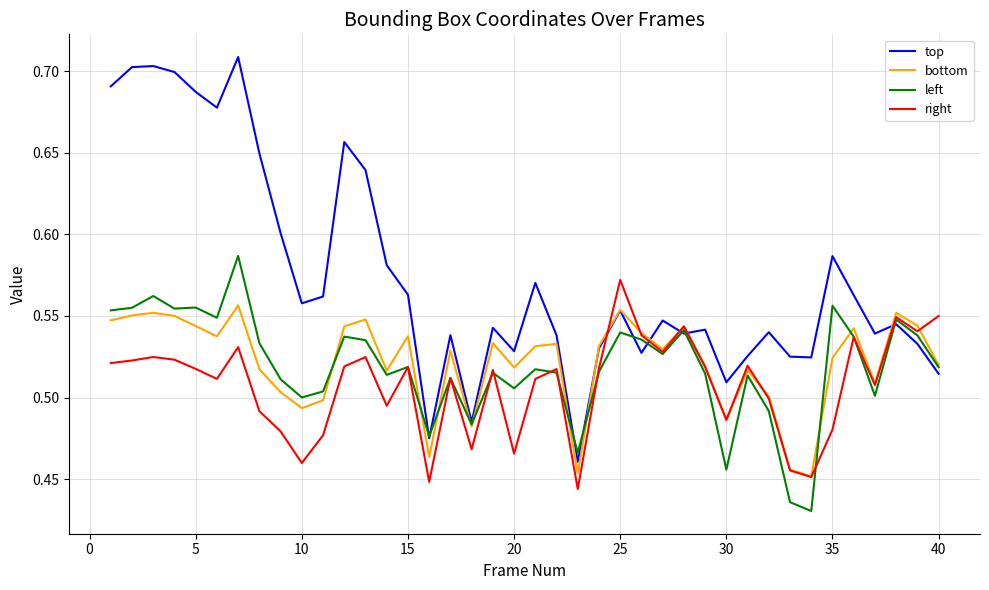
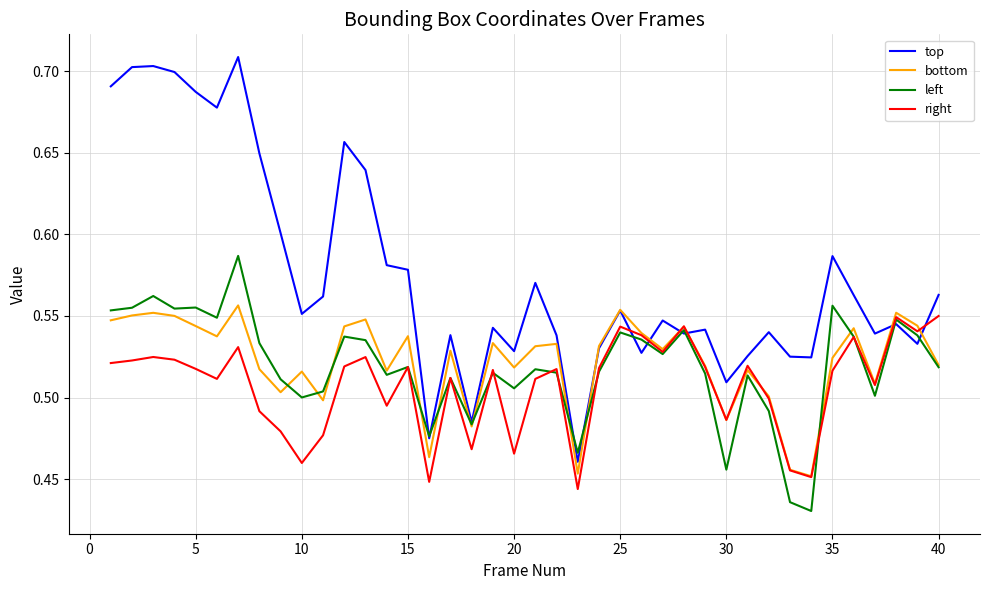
  {
    "top": {
      "5": 0.687,
-     "10": 0.558,
-     "15": 0.563,
+     "10": 0.551,
+     "15": 0.578,
      "20": 0.528,
      "30": 0.509,
      "35": 0.587,
-     "40": 0.515
+     "40": 0.563
    },
    "bottom": {
      "5": 0.544,
-     "10": 0.494,
+     "10": 0.516,
      "15": 0.538,
      "20": 0.518,
      "35": 0.524
    },
    "left": {
      "5": 0.555,
      "10": 0.500,
      "20": 0.506,
      "25": 0.540,
      "30": 0.456,
      "35": 0.556
    },
    "right": {
      "5": 0.518,
      "10": 0.460,
      "20": 0.466,
-     "25": 0.572,
-     "35": 0.480,
+     "25": 0.543,
+     "35": 0.516,
      "40": 0.550
    }
  }
